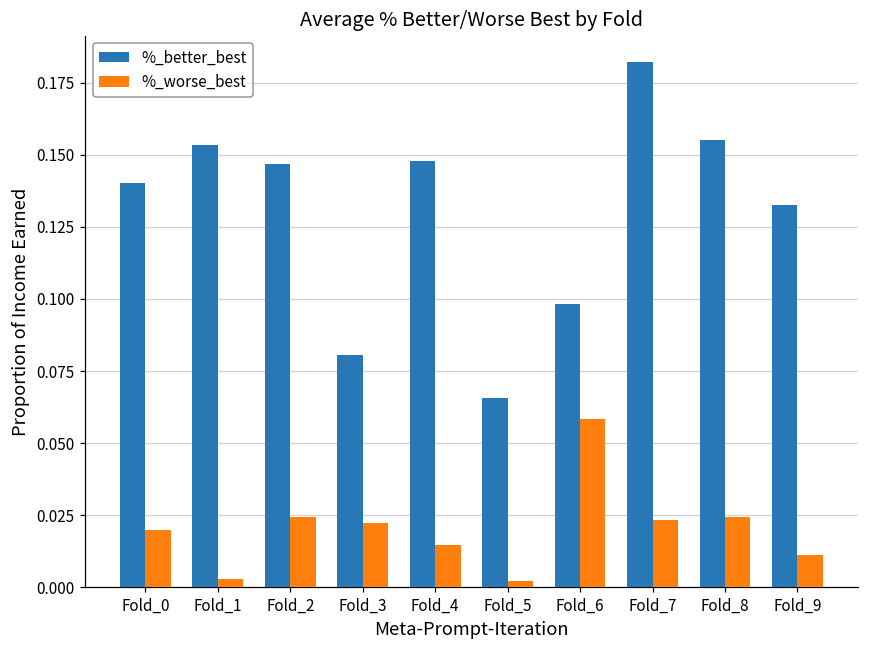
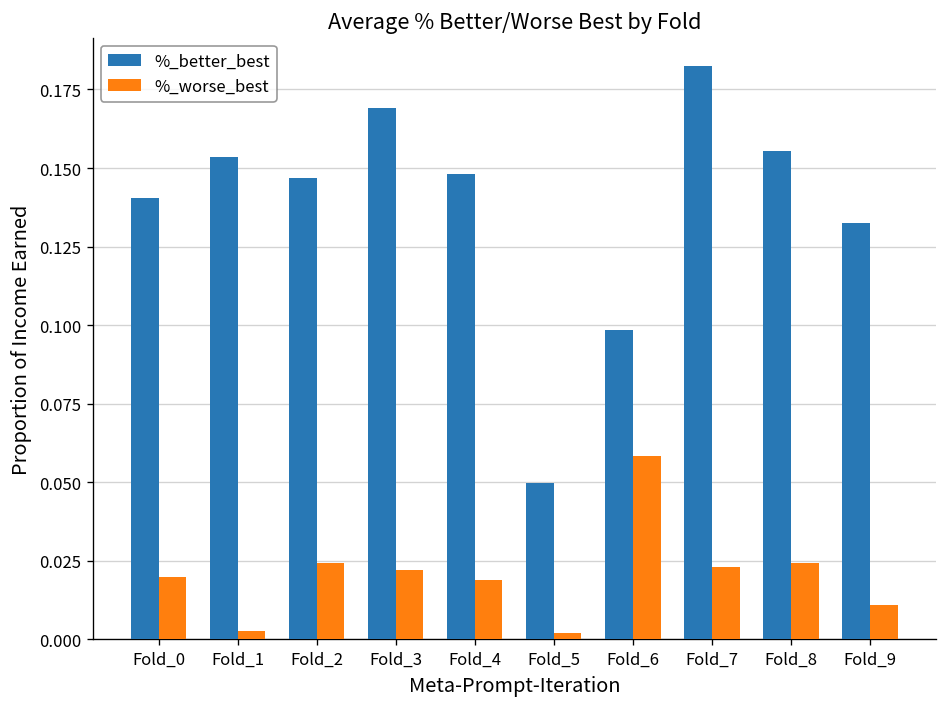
  {
    "%_better_best": {
      "Fold_0": 0.140,
      "Fold_1": 0.153,
      "Fold_2": 0.147,
-     "Fold_3": 0.081,
+     "Fold_3": 0.169,
      "Fold_4": 0.148,
-     "Fold_5": 0.066,
+     "Fold_5": 0.050,
      "Fold_6": 0.098,
      "Fold_7": 0.182,
      "Fold_8": 0.155,
      "Fold_9": 0.133
    },
    "%_worse_best": {
      "Fold_0": 0.020,
      "Fold_1": 0.003,
      "Fold_2": 0.024,
      "Fold_3": 0.022,
-     "Fold_4": 0.015,
+     "Fold_4": 0.019,
      "Fold_5": 0.002,
      "Fold_6": 0.059,
      "Fold_7": 0.023,
      "Fold_8": 0.024,
      "Fold_9": 0.011
    }
  }
